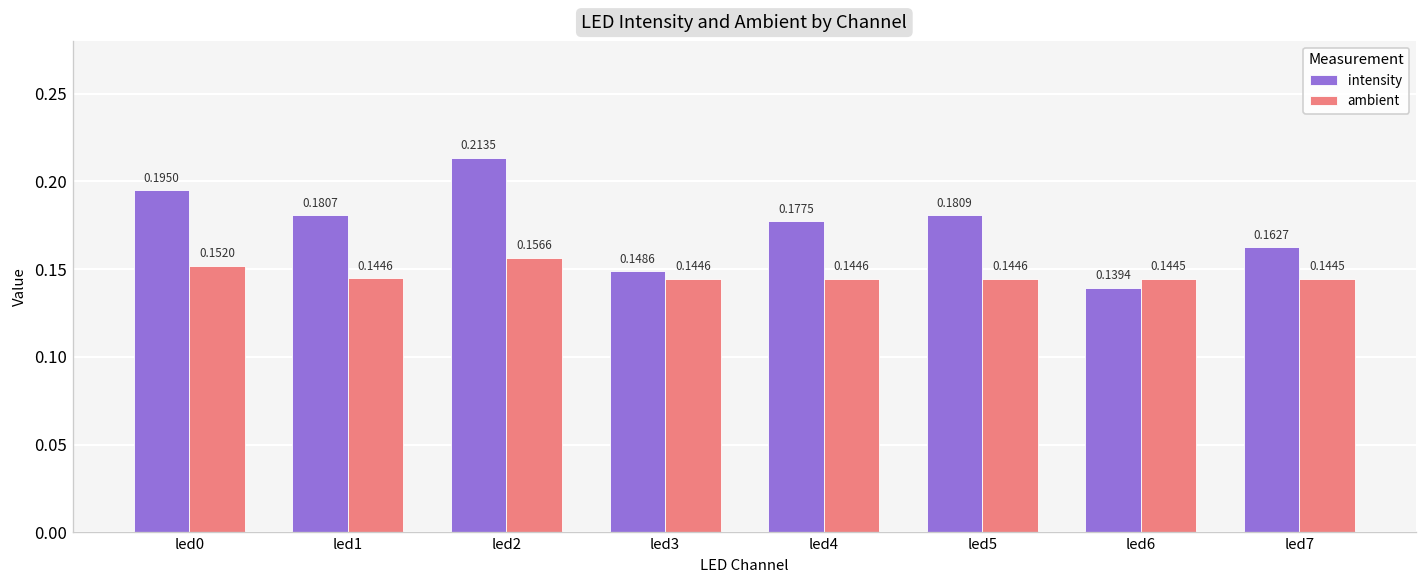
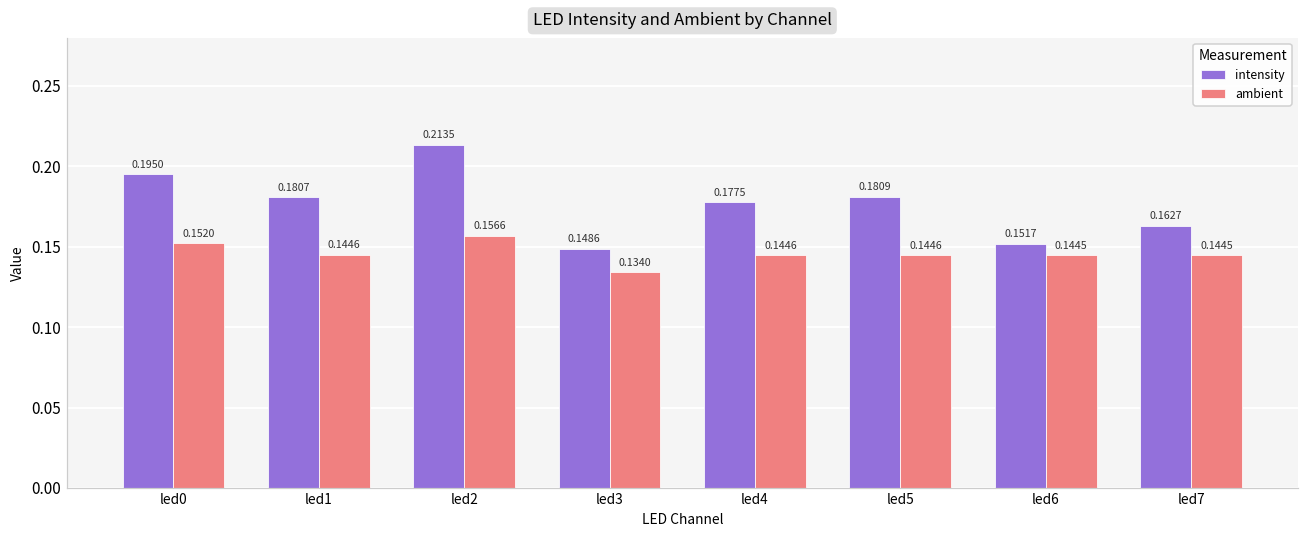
  {
    "intensity": {
      "led0": 0.1950,
      "led1": 0.1807,
      "led2": 0.2135,
      "led3": 0.1486,
      "led4": 0.1775,
      "led5": 0.1809,
-     "led6": 0.1394,
+     "led6": 0.1517,
      "led7": 0.1627
    },
    "ambient": {
      "led0": 0.1520,
      "led1": 0.1446,
      "led2": 0.1566,
-     "led3": 0.1446,
+     "led3": 0.1340,
      "led4": 0.1446,
      "led5": 0.1446,
      "led6": 0.1445,
      "led7": 0.1445
    }
  }
